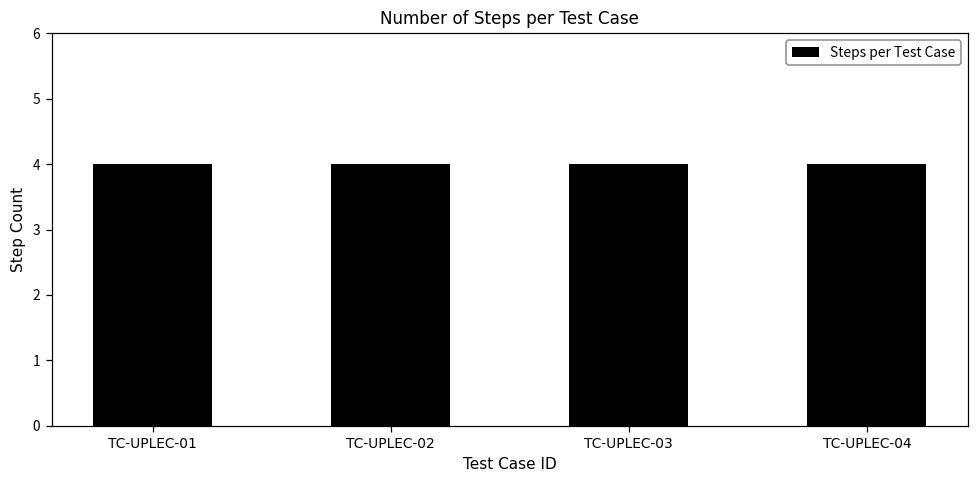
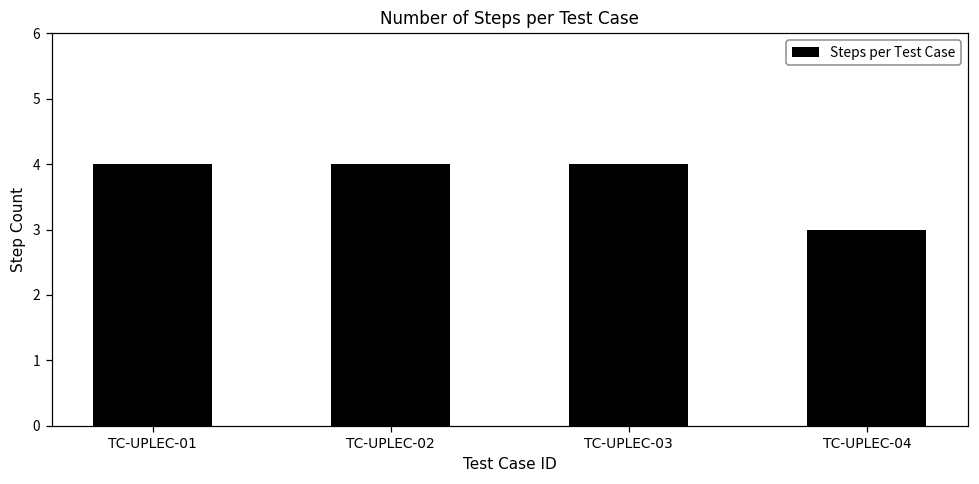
  {
    "TC-UPLEC-01": 4,
    "TC-UPLEC-02": 4,
    "TC-UPLEC-03": 4,
-   "TC-UPLEC-04": 4
+   "TC-UPLEC-04": 3
  }
